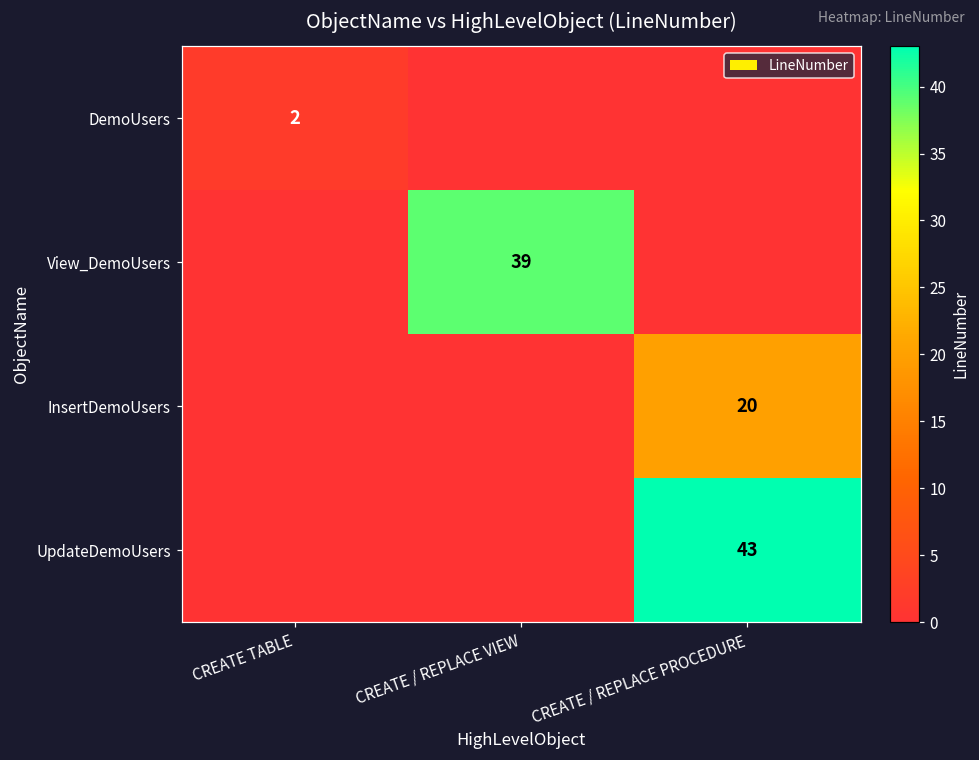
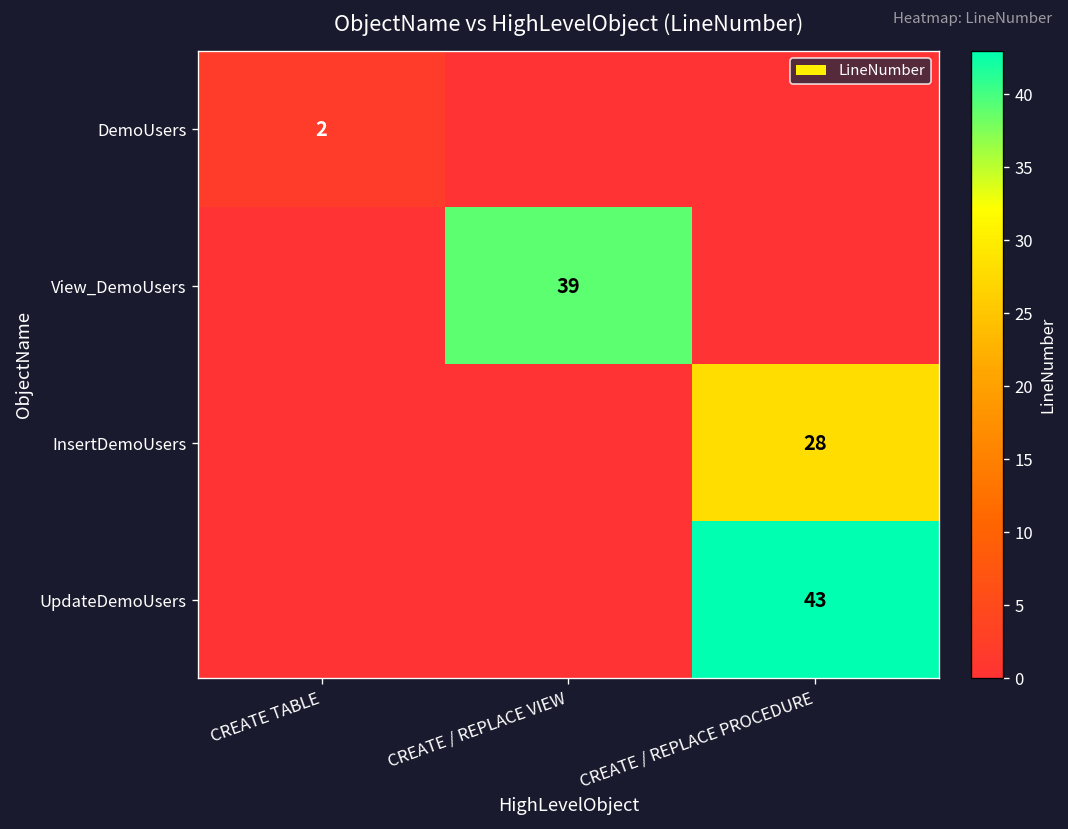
  {
    "DemoUsers": {
      "CREATE TABLE": 2
    },
    "View_DemoUsers": {
      "CREATE / REPLACE VIEW": 39
    },
    "InsertDemoUsers": {
-     "CREATE / REPLACE PROCEDURE": 20
+     "CREATE / REPLACE PROCEDURE": 28
    },
    "UpdateDemoUsers": {
      "CREATE / REPLACE PROCEDURE": 43
    }
  }
